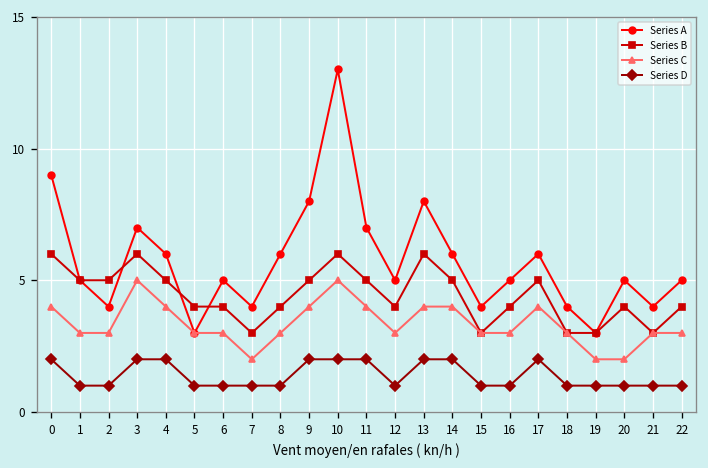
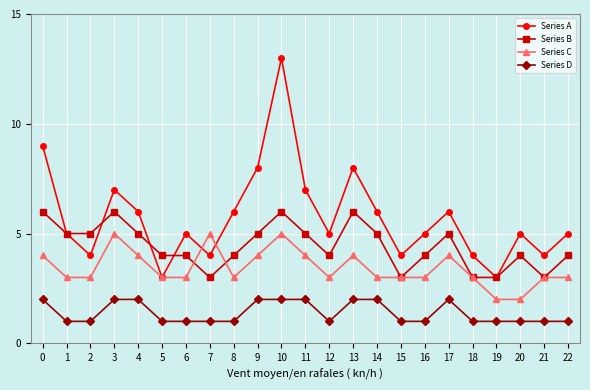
  {
    "Series C": {
      "0": 4,
      "1": 3,
      "2": 3,
      "3": 5,
      "4": 4,
      "6": 3,
-     "7": 2,
+     "7": 5,
      "8": 3,
      "9": 4,
      "10": 5,
      "11": 4,
      "12": 3,
      "13": 4,
-     "14": 4,
+     "14": 3,
      "16": 3,
      "17": 4,
      "19": 2,
      "20": 2,
      "22": 3
    }
  }
